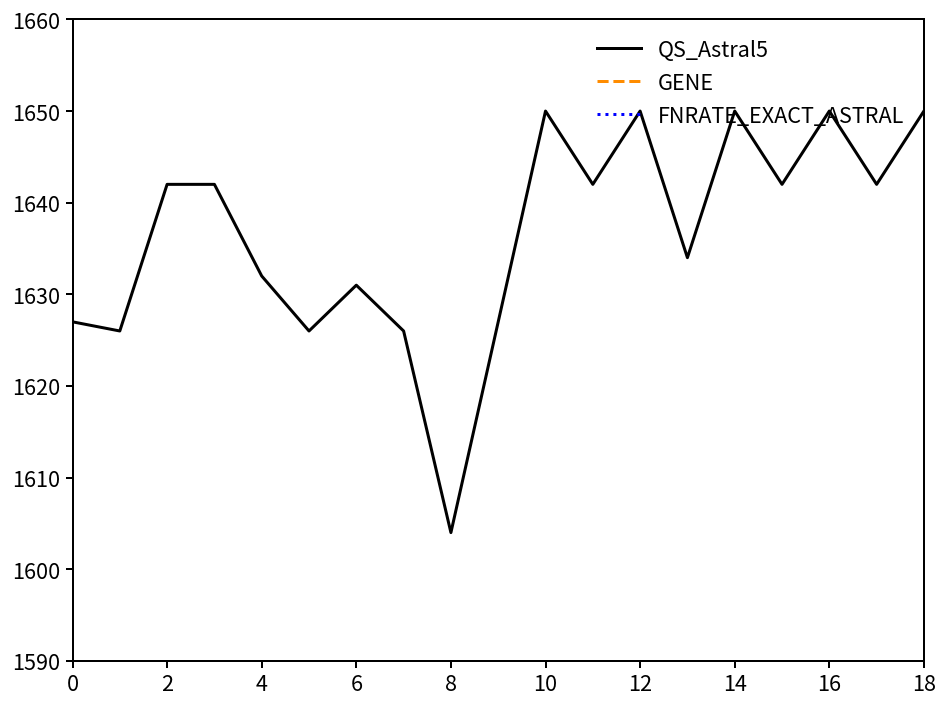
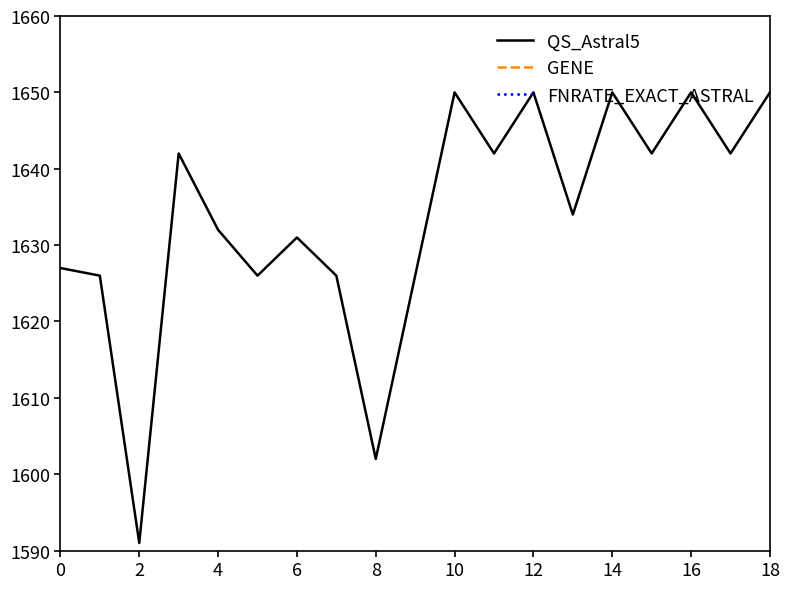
  {
    "QS_Astral5": {
      "0": 1627,
-     "2": 1642,
+     "2": 1591,
      "4": 1632,
      "6": 1631,
-     "8": 1604,
+     "8": 1602,
      "10": 1650,
      "12": 1650,
      "14": 1650,
      "16": 1650,
      "18": 1650
    }
  }
